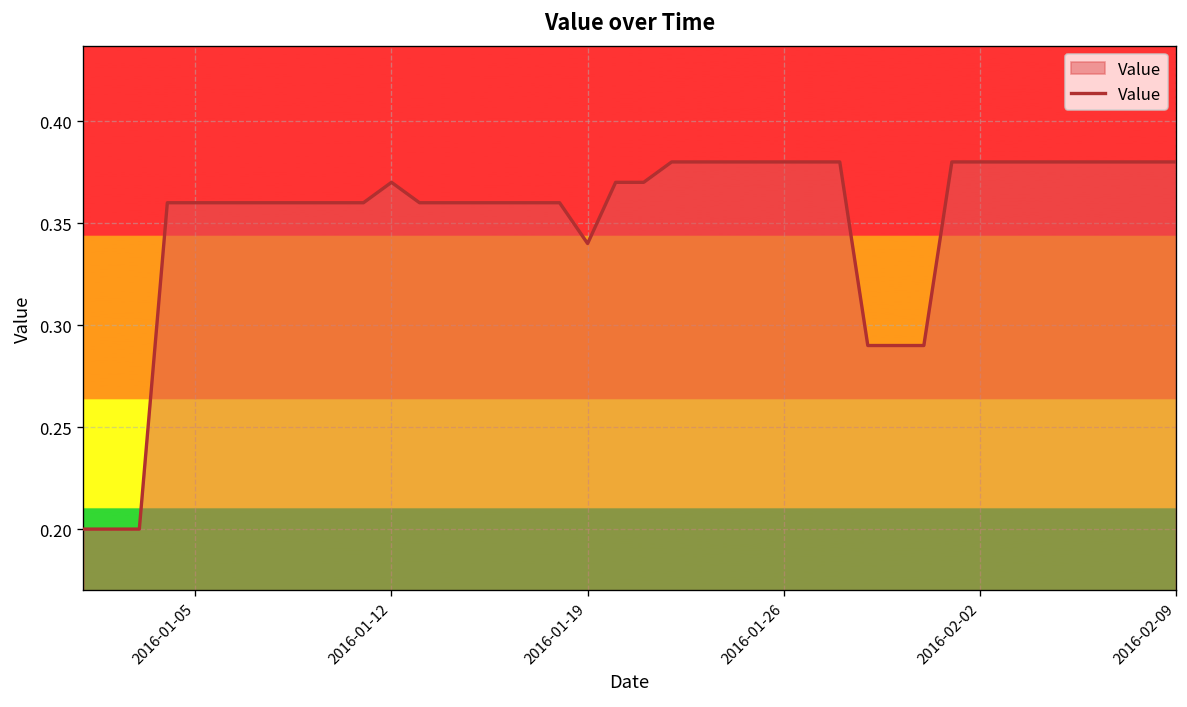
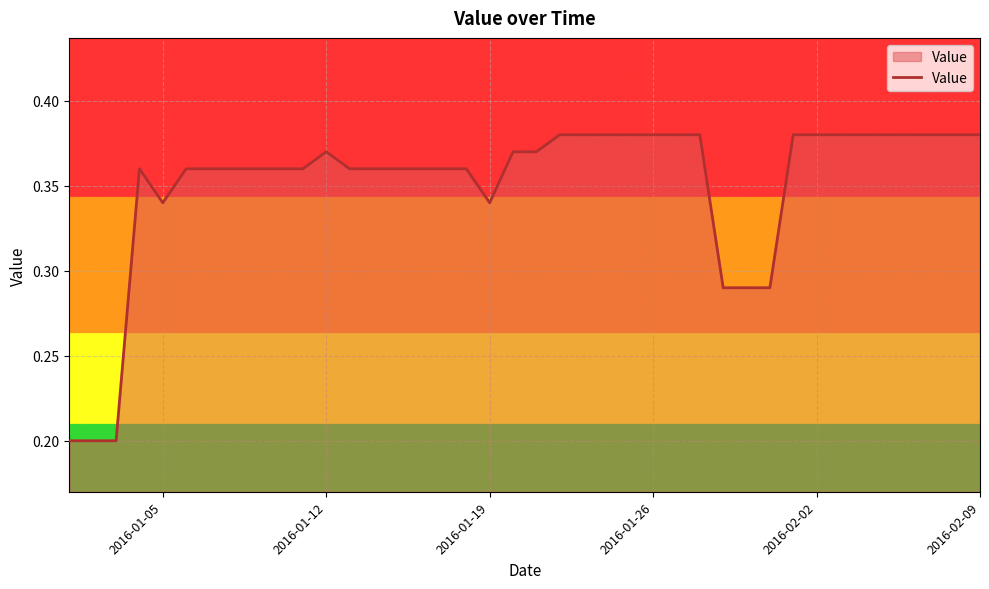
  {
-   "2016-01-05": 0.36,
+   "2016-01-05": 0.34,
    "2016-01-12": 0.37,
    "2016-01-19": 0.34,
    "2016-01-26": 0.38,
    "2016-02-02": 0.38,
    "2016-02-09": 0.38
  }
